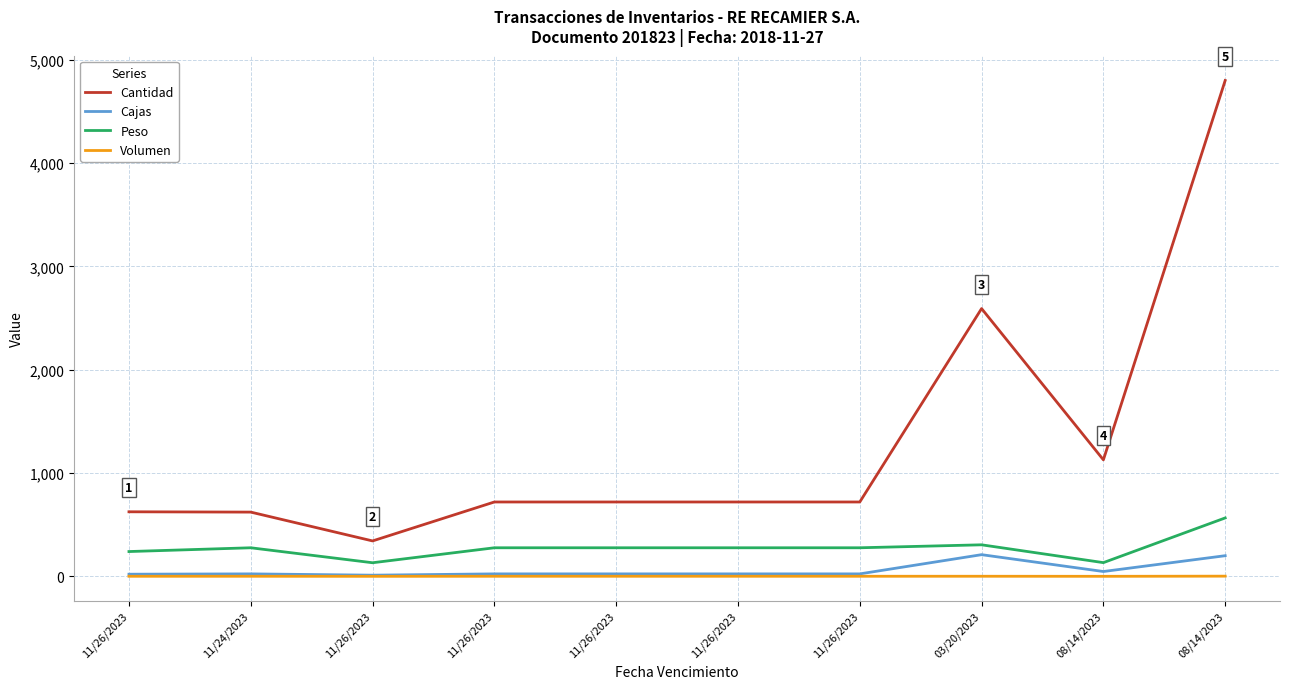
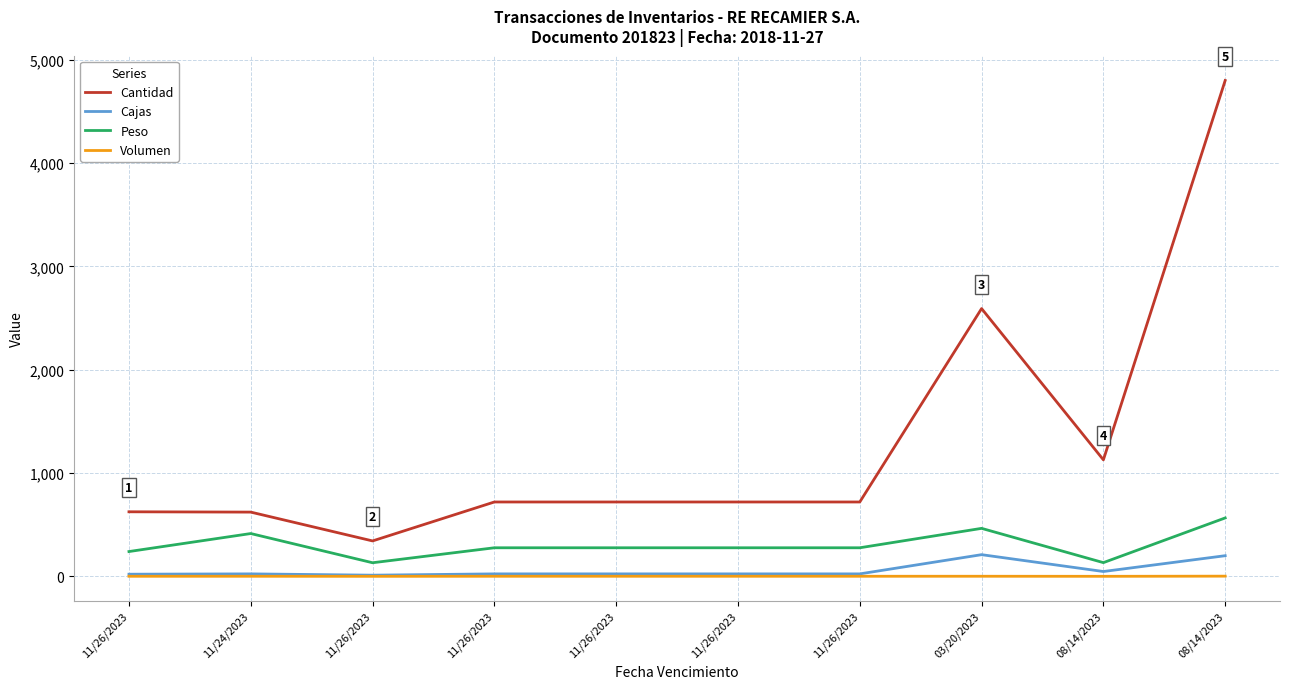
  {
    "Cantidad": {
      "11/24/2023": 620
    },
    "Cajas": {
      "03/20/2023": 210
    },
    "Peso": {
-     "11/24/2023": 280,
-     "03/20/2023": 310
+     "11/24/2023": 410,
+     "03/20/2023": 460
    },
    "Volumen": {
      "03/20/2023": 0
    }
  }
